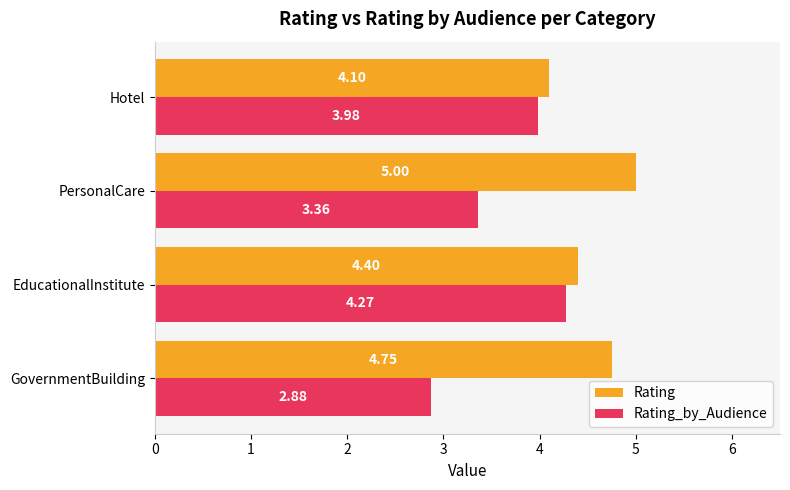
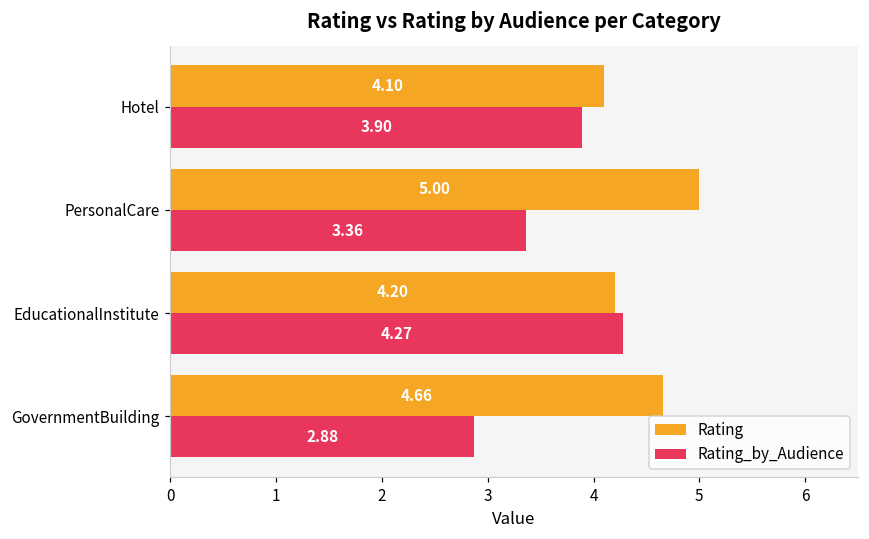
  {
    "Rating": {
      "Hotel": 4.10,
      "PersonalCare": 5.00,
-     "EducationalInstitute": 4.40,
-     "GovernmentBuilding": 4.75
+     "EducationalInstitute": 4.20,
+     "GovernmentBuilding": 4.66
    },
    "Rating_by_Audience": {
-     "Hotel": 3.98,
+     "Hotel": 3.90,
      "PersonalCare": 3.36,
      "EducationalInstitute": 4.27,
      "GovernmentBuilding": 2.88
    }
  }
